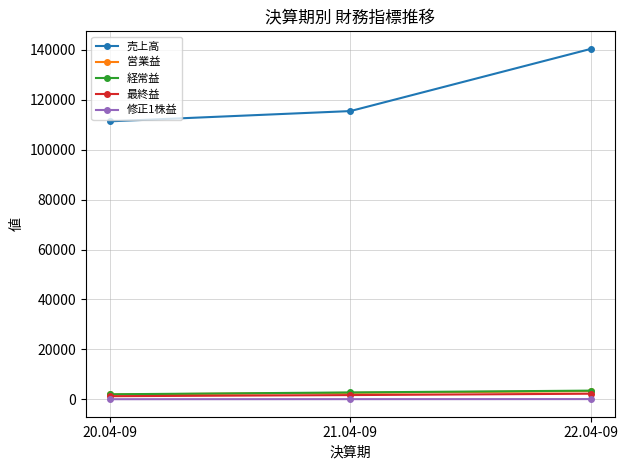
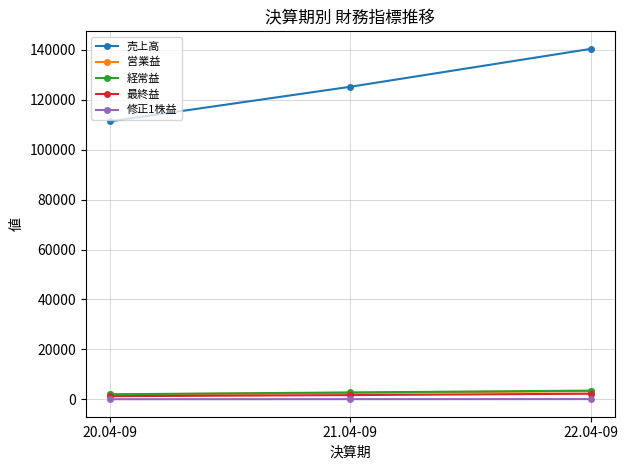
  {
    "売上高": {
      "20.04-09": 111000,
-     "21.04-09": 115000,
+     "21.04-09": 125000,
      "22.04-09": 140000
    },
    "修正1株益": {
      "20.04-09": 0,
      "21.04-09": 0,
      "22.04-09": 0
    }
  }
